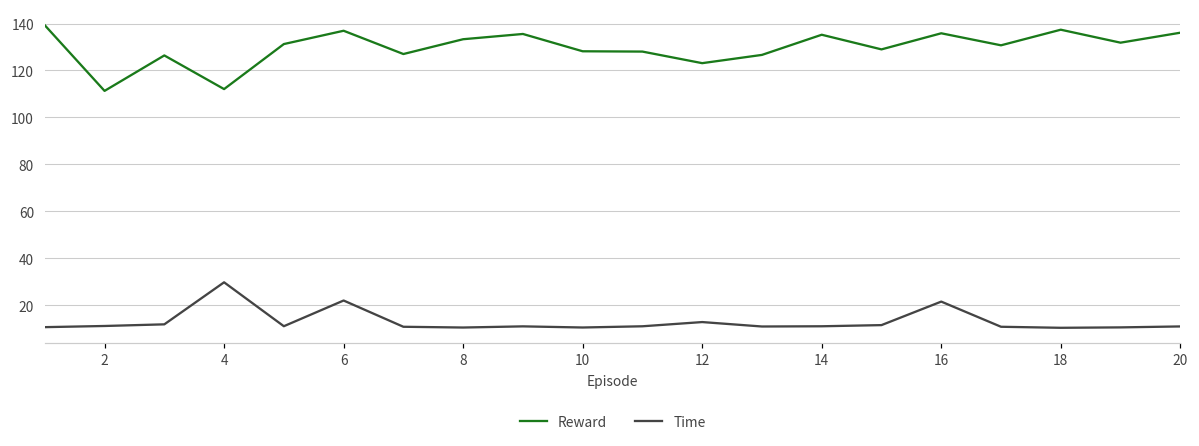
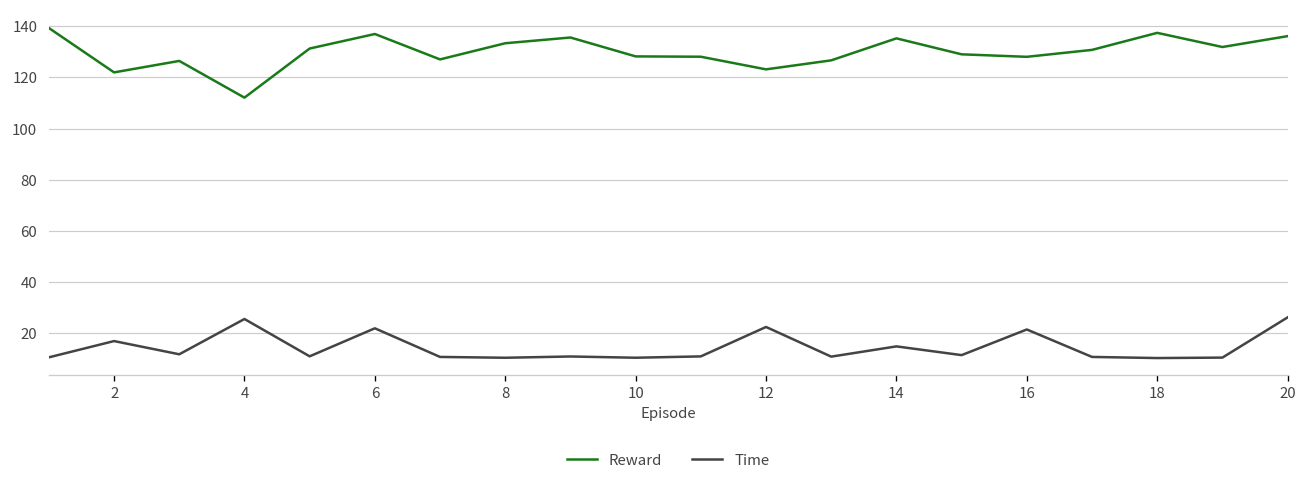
  {
    "Reward": {
-     "2": 111,
+     "2": 122,
      "4": 112,
      "6": 137,
      "8": 133,
      "10": 128,
      "12": 123,
      "14": 135,
-     "16": 136,
+     "16": 128,
      "18": 137,
      "20": 136
    },
    "Time": {
-     "2": 11,
-     "4": 30,
+     "2": 17,
+     "4": 26,
      "6": 22,
      "8": 10,
      "10": 10,
-     "12": 13,
-     "14": 11,
+     "12": 23,
+     "14": 15,
      "16": 22,
      "18": 10,
-     "20": 11
+     "20": 26
    }
  }
